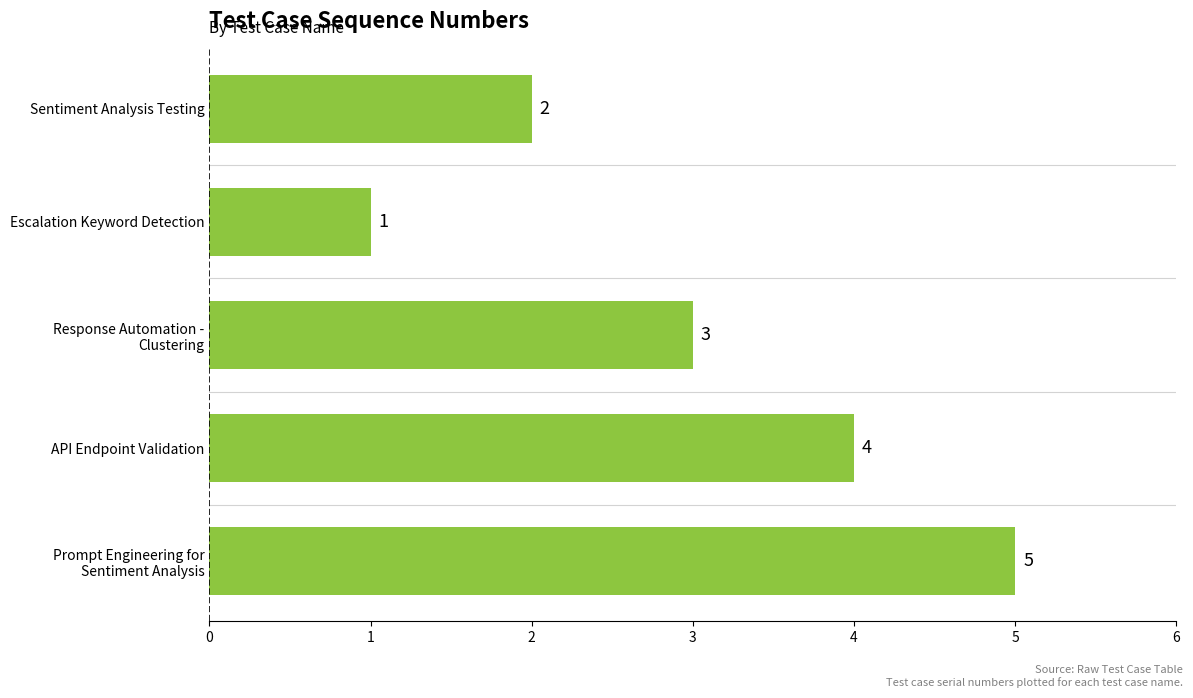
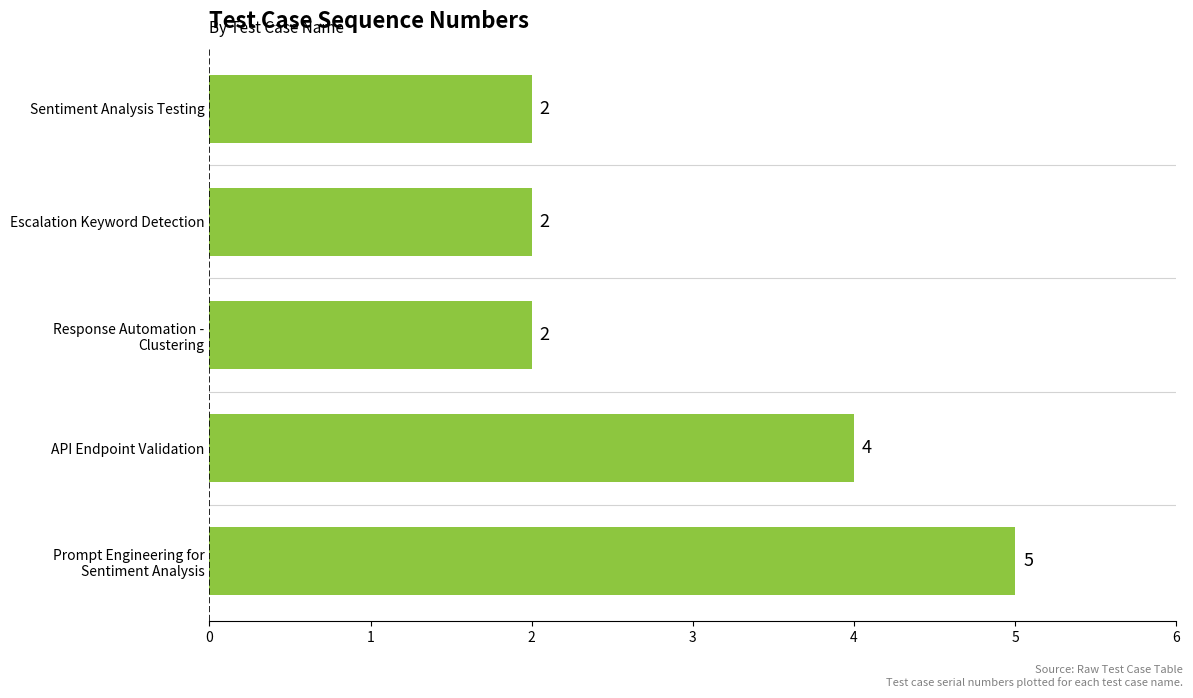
  {
    "Sentiment Analysis Testing": 2,
-   "Escalation Keyword Detection": 1,
-   "Response Automation - Clustering": 3,
+   "Escalation Keyword Detection": 2,
+   "Response Automation - Clustering": 2,
    "API Endpoint Validation": 4,
    "Prompt Engineering for Sentiment Analysis": 5
  }
